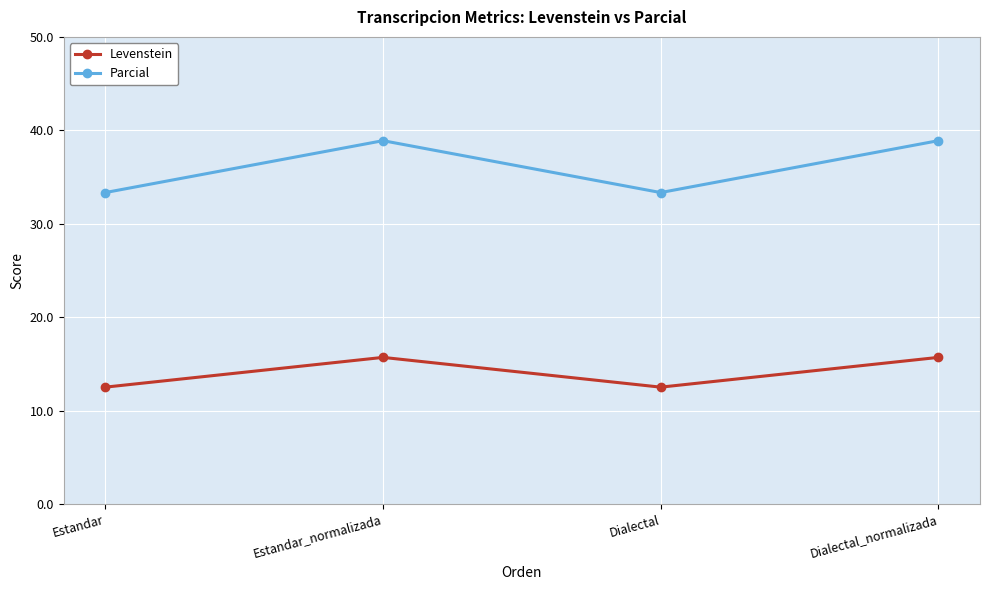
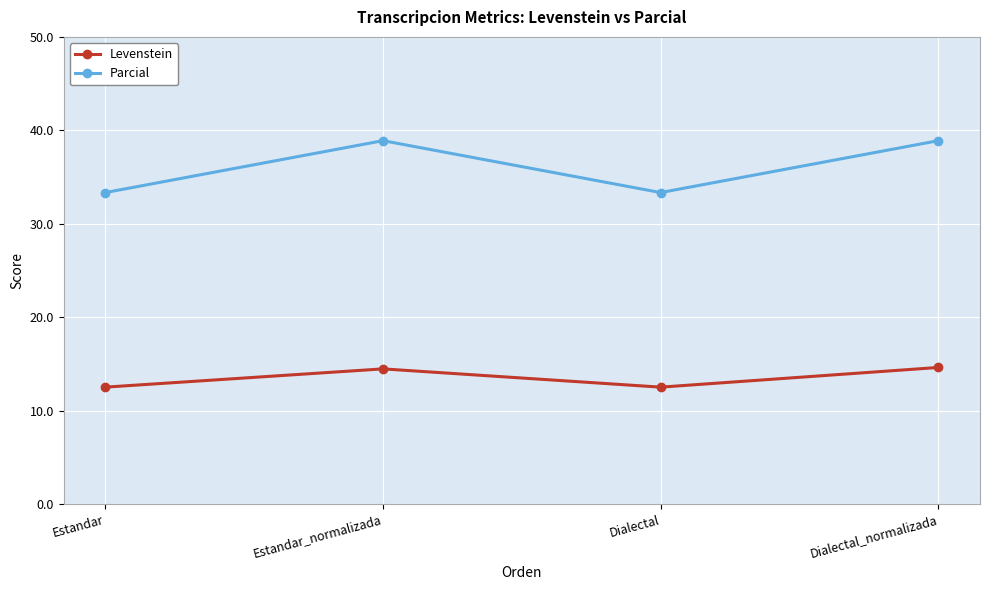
  {
    "Levenstein": {
      "Estandar": 13,
-     "Estandar_normalizada": 16,
+     "Estandar_normalizada": 14,
      "Dialectal": 13,
-     "Dialectal_normalizada": 16
+     "Dialectal_normalizada": 15
    },
    "Parcial": {
      "Estandar": 33,
      "Estandar_normalizada": 39,
      "Dialectal": 33,
      "Dialectal_normalizada": 39
    }
  }
